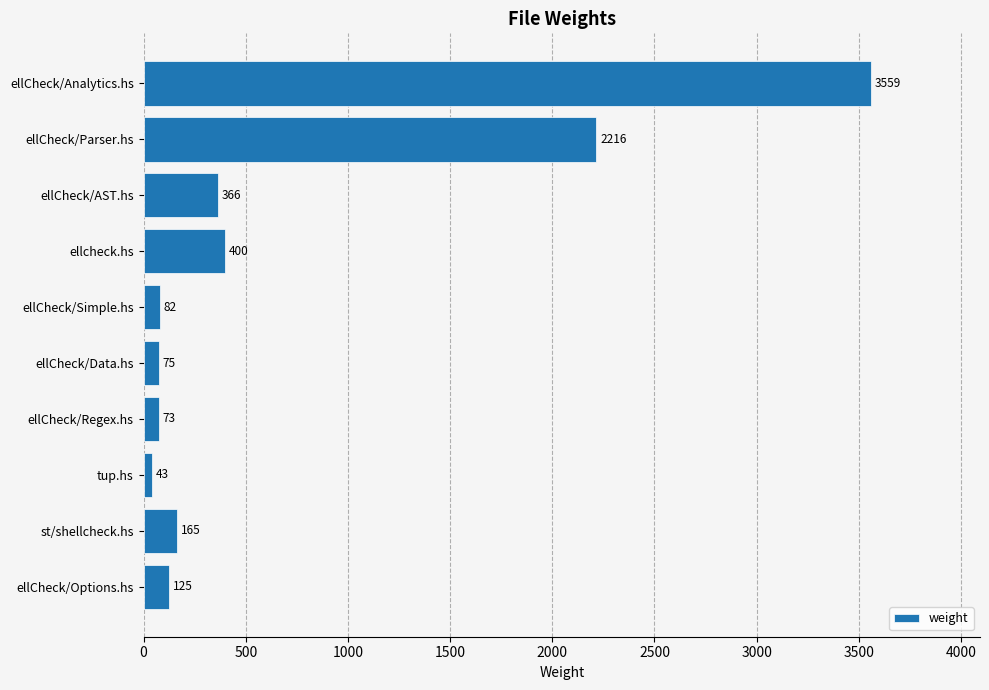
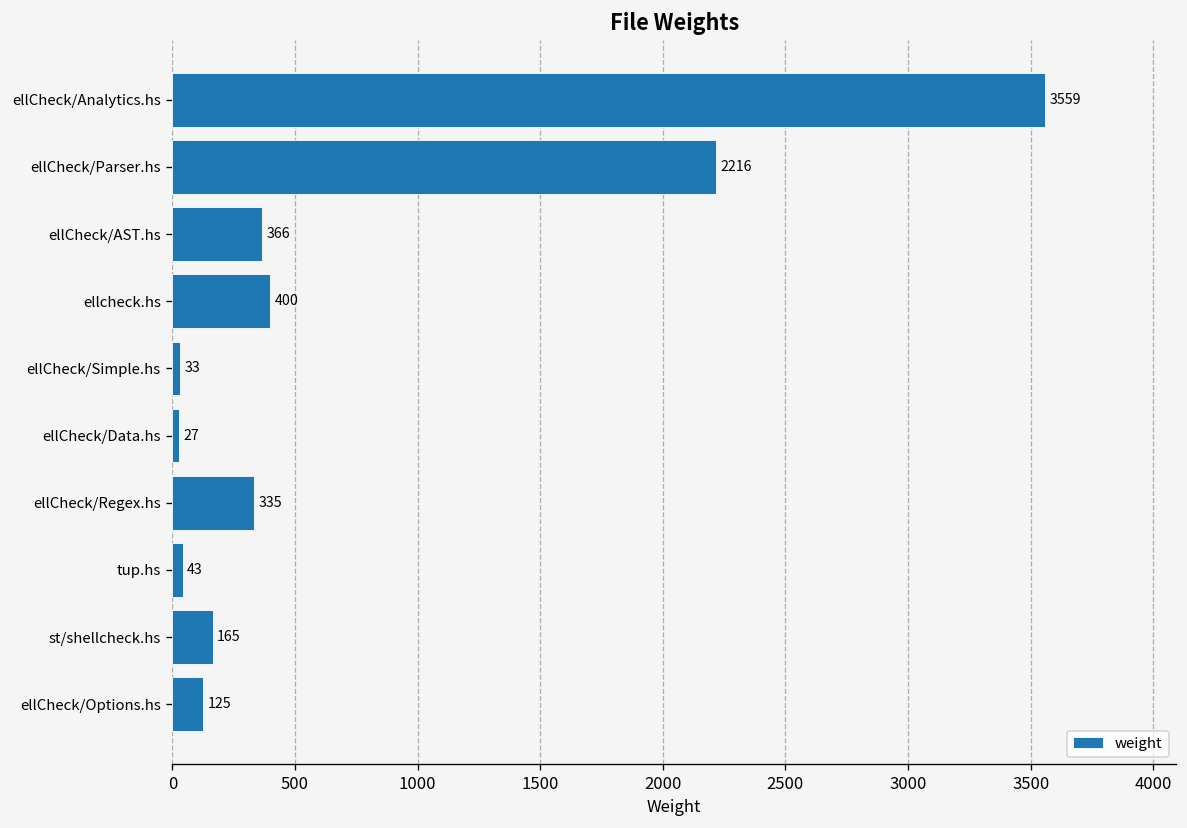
  {
    "ellCheck/Analytics.hs": 3559,
    "ellCheck/Parser.hs": 2216,
    "ellCheck/AST.hs": 366,
    "ellcheck.hs": 400,
-   "ellCheck/Simple.hs": 82,
-   "ellCheck/Data.hs": 75,
-   "ellCheck/Regex.hs": 73,
+   "ellCheck/Simple.hs": 33,
+   "ellCheck/Data.hs": 27,
+   "ellCheck/Regex.hs": 335,
    "tup.hs": 43,
    "st/shellcheck.hs": 165,
    "ellCheck/Options.hs": 125
  }
